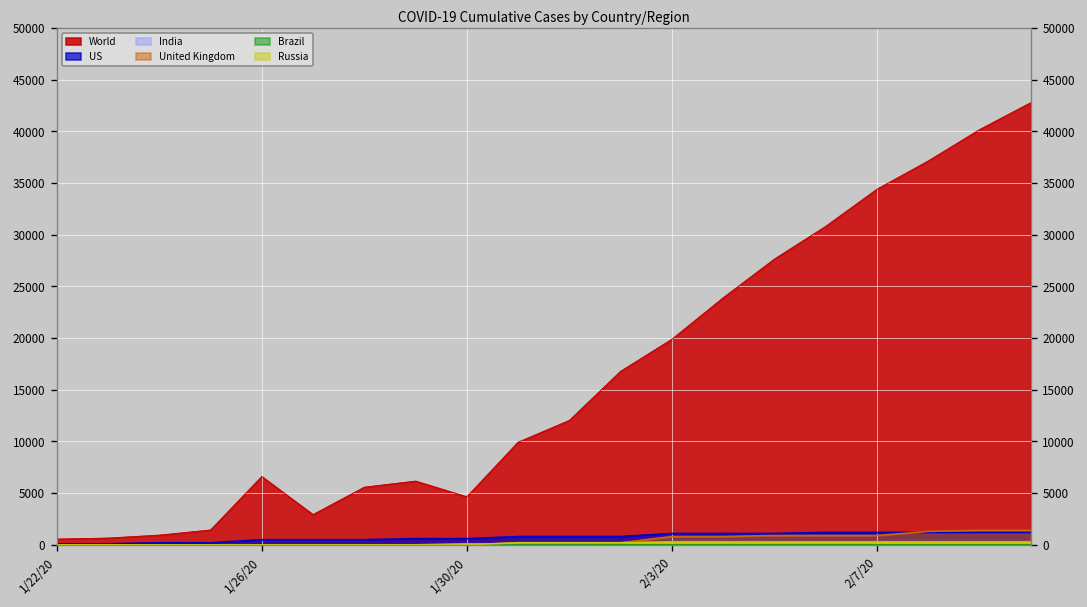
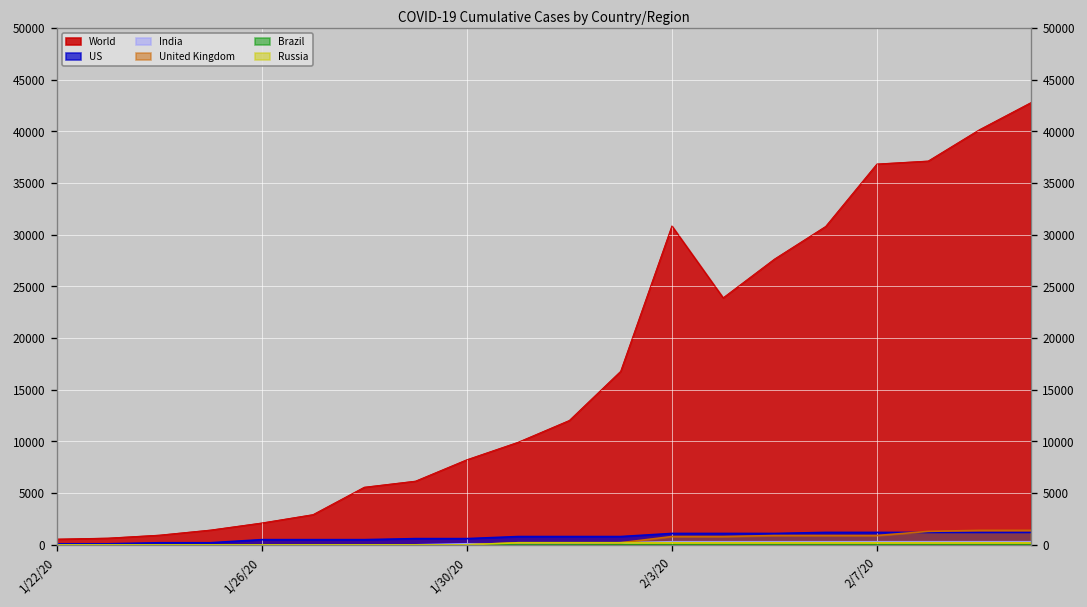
  {
    "World": {
      "1/22/20": 1000,
-     "1/26/20": 7000,
-     "1/30/20": 5000,
-     "2/3/20": 20000,
-     "2/7/20": 34000
+     "1/26/20": 2000,
+     "1/30/20": 8000,
+     "2/3/20": 31000,
+     "2/7/20": 37000
    },
    "US": {
      "1/26/20": 1000,
      "1/30/20": 1000,
      "2/3/20": 1000,
      "2/7/20": 1000
    },
    "United Kingdom": {
      "2/3/20": 1000,
      "2/7/20": 1000
    }
  }
